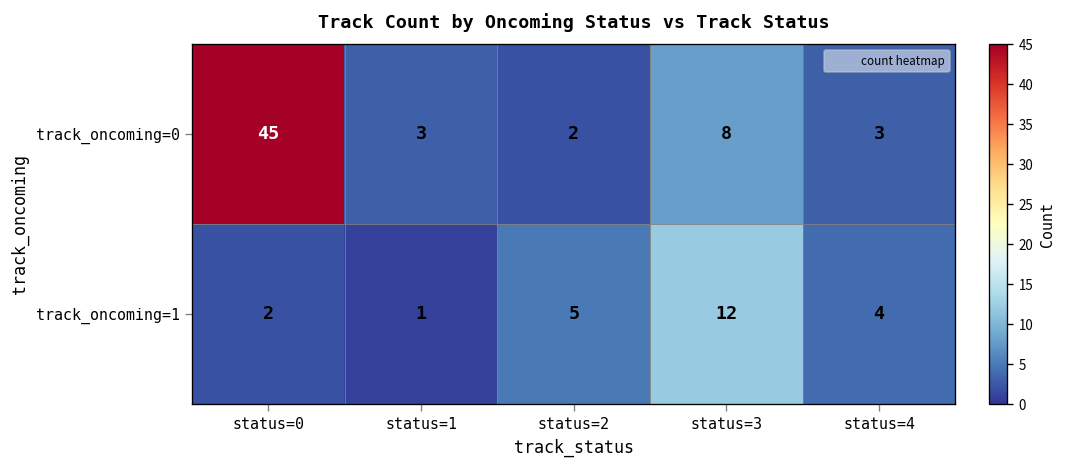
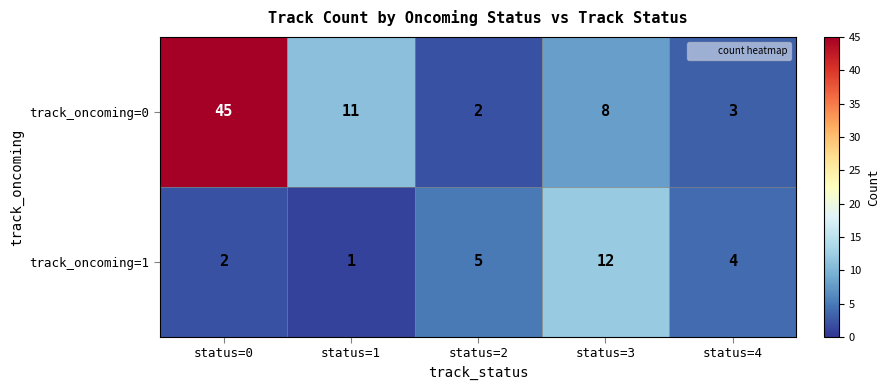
  {
    "track_oncoming=0": {
      "status=0": 45,
-     "status=1": 3,
+     "status=1": 11,
      "status=2": 2,
      "status=3": 8,
      "status=4": 3
    },
    "track_oncoming=1": {
      "status=0": 2,
      "status=1": 1,
      "status=2": 5,
      "status=3": 12,
      "status=4": 4
    }
  }
